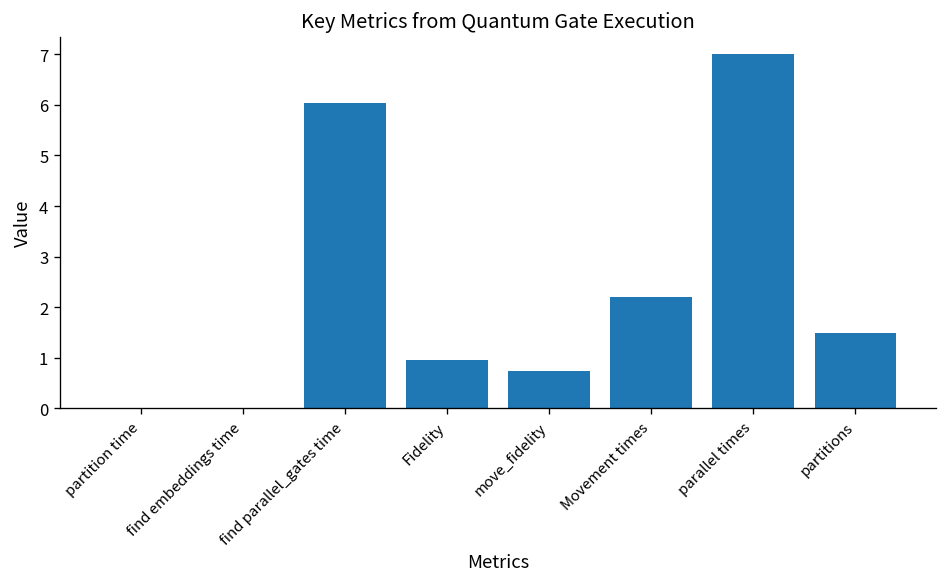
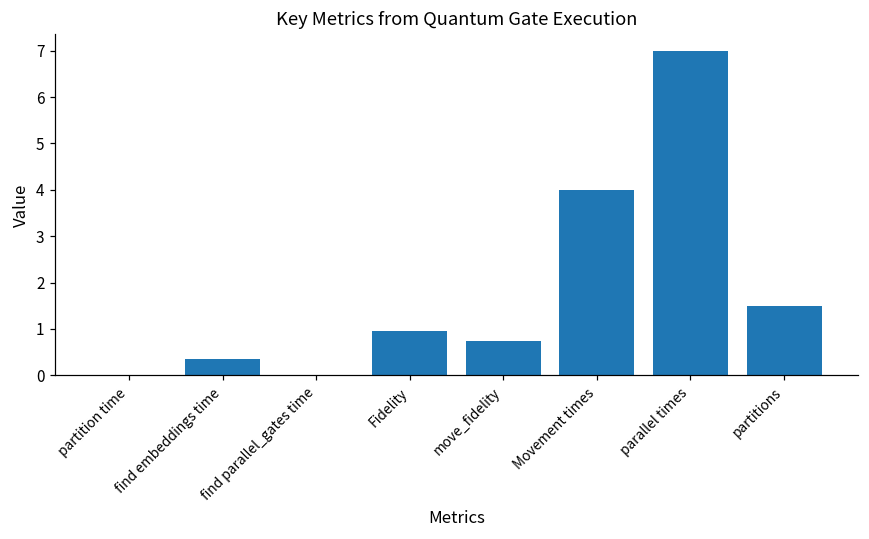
  {
-   "find embeddings time": 0.0,
-   "find parallel_gates time": 6.0,
+   "find embeddings time": 0.3,
+   "find parallel_gates time": 0.0,
    "Fidelity": 1.0,
    "move_fidelity": 0.7,
-   "Movement times": 2.2,
+   "Movement times": 4.0,
    "parallel times": 7.0,
    "partitions": 1.5
  }
